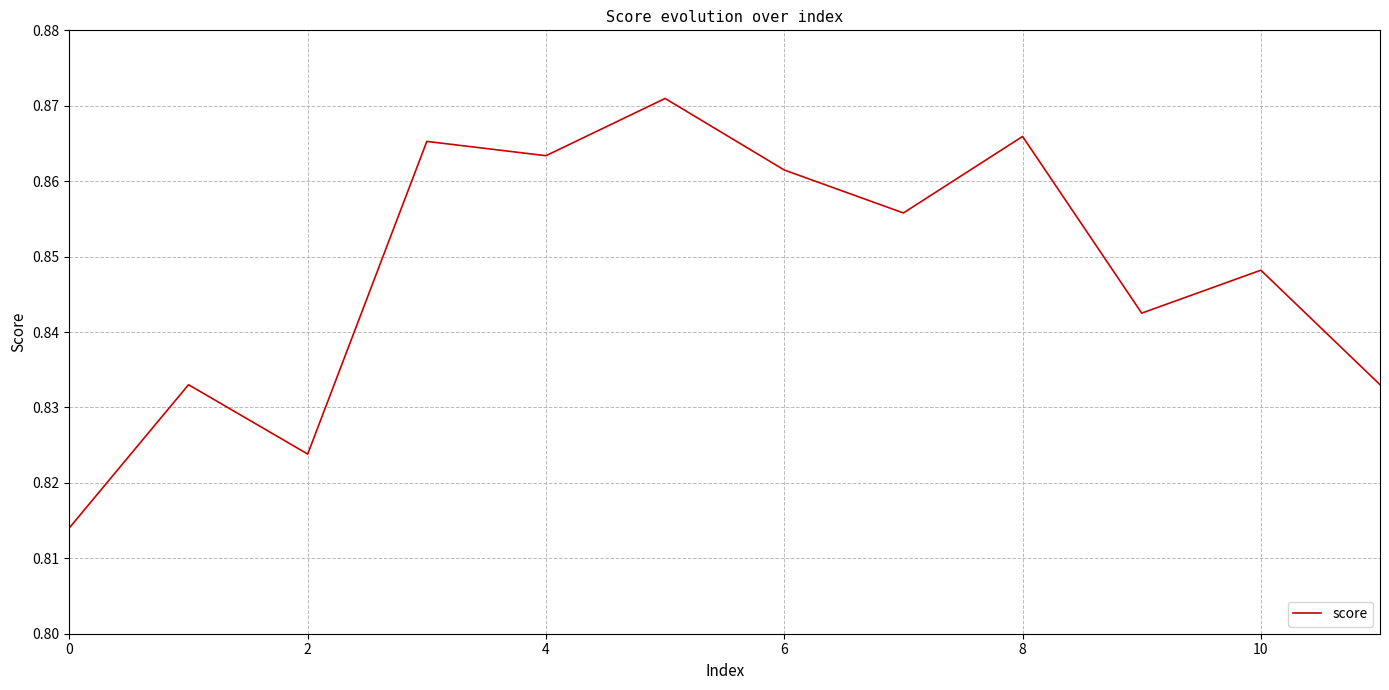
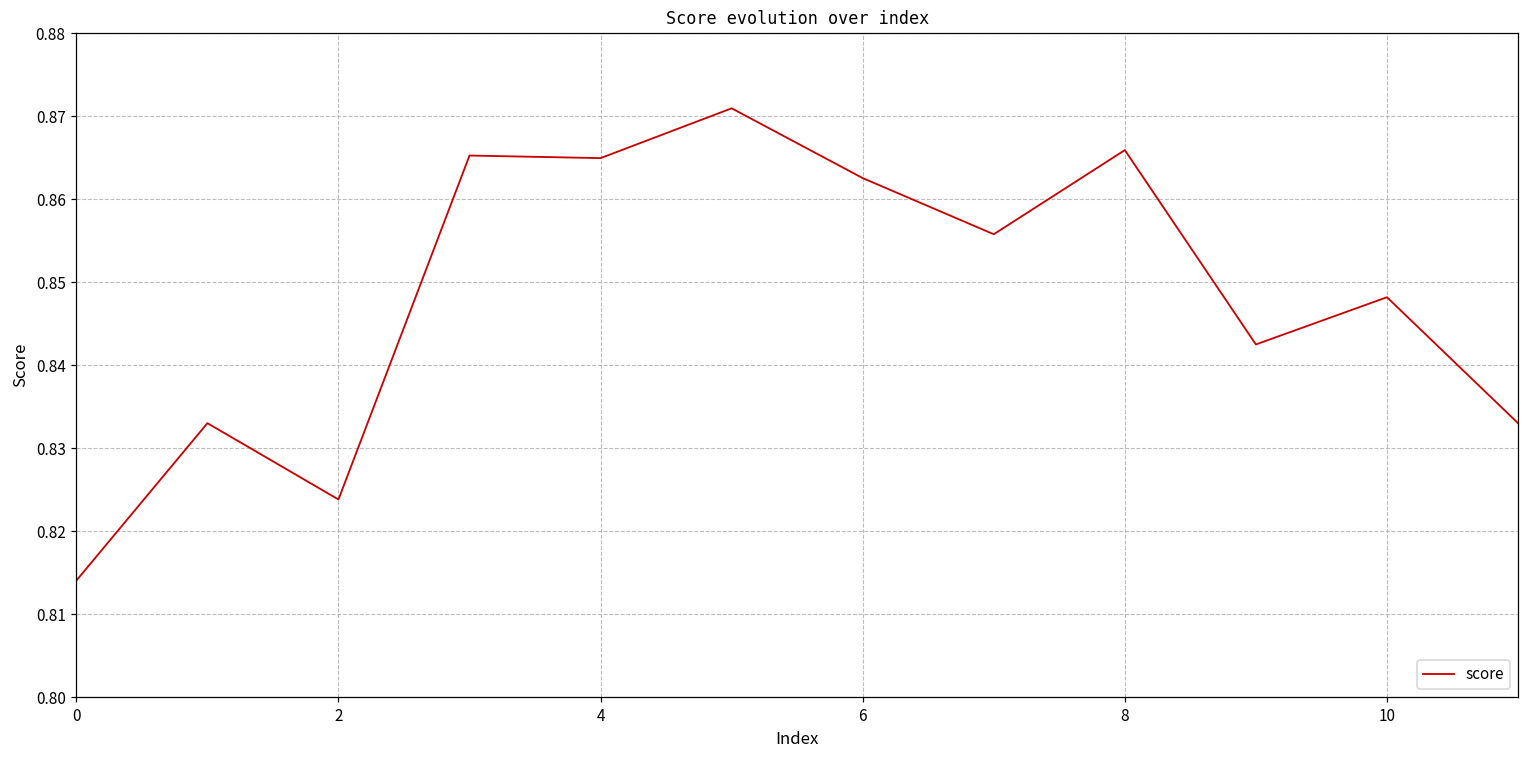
  {
    "0": 0.814,
    "2": 0.824,
-   "4": 0.863,
-   "6": 0.861,
+   "4": 0.865,
+   "6": 0.863,
    "8": 0.866,
    "10": 0.848
  }
